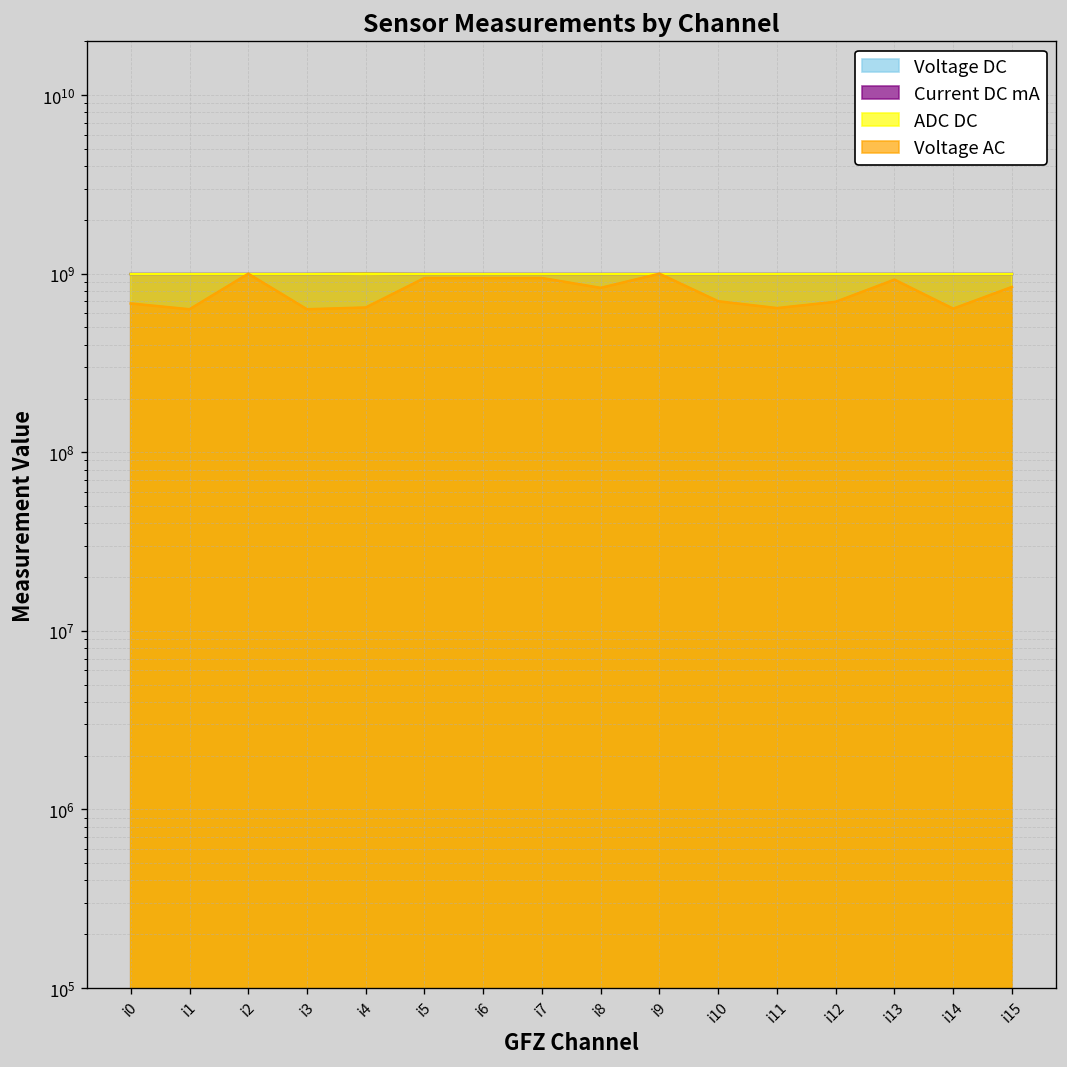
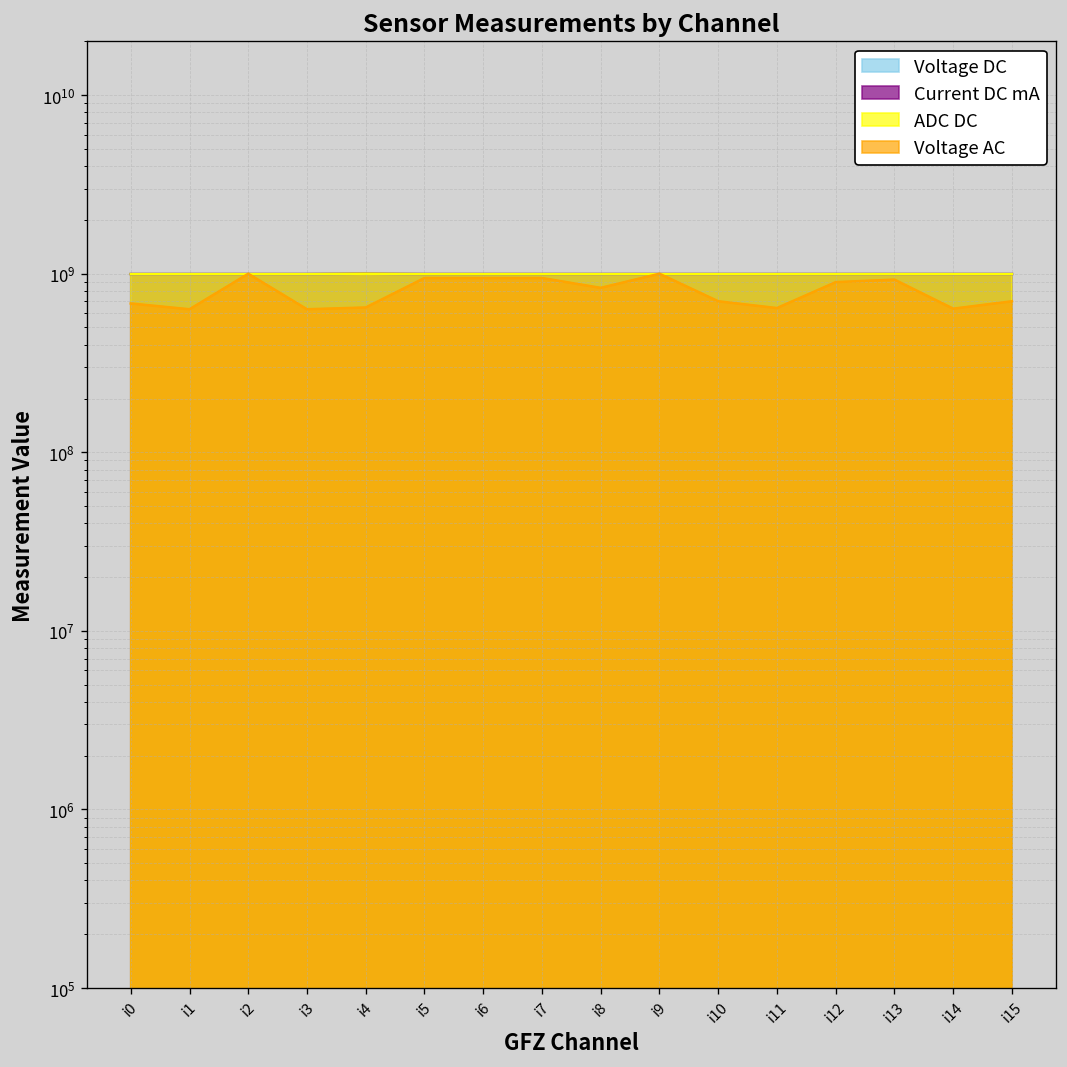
  {
    "ADC DC": {
      "i0": 1000000000,
      "i1": 1000000000,
      "i3": 1000000000,
      "i4": 1000000000,
      "i5": 1000000000,
      "i6": 1000000000,
      "i7": 1000000000,
      "i8": 1000000000,
      "i10": 1000000000,
      "i11": 1000000000,
      "i12": 1000000000,
      "i13": 1000000000,
      "i14": 1000000000,
      "i15": 1000000000
    },
    "Voltage AC": {
      "i0": 700000000,
      "i1": 630000000,
      "i3": 630000000,
      "i4": 600000000,
      "i5": 900000000,
      "i6": 900000000,
      "i7": 900000000,
      "i8": 800000000,
      "i10": 700000000,
      "i11": 640000000,
-     "i12": 700000000,
+     "i12": 900000000,
      "i13": 900000000,
      "i14": 640000000,
-     "i15": 800000000
+     "i15": 700000000
    }
  }
